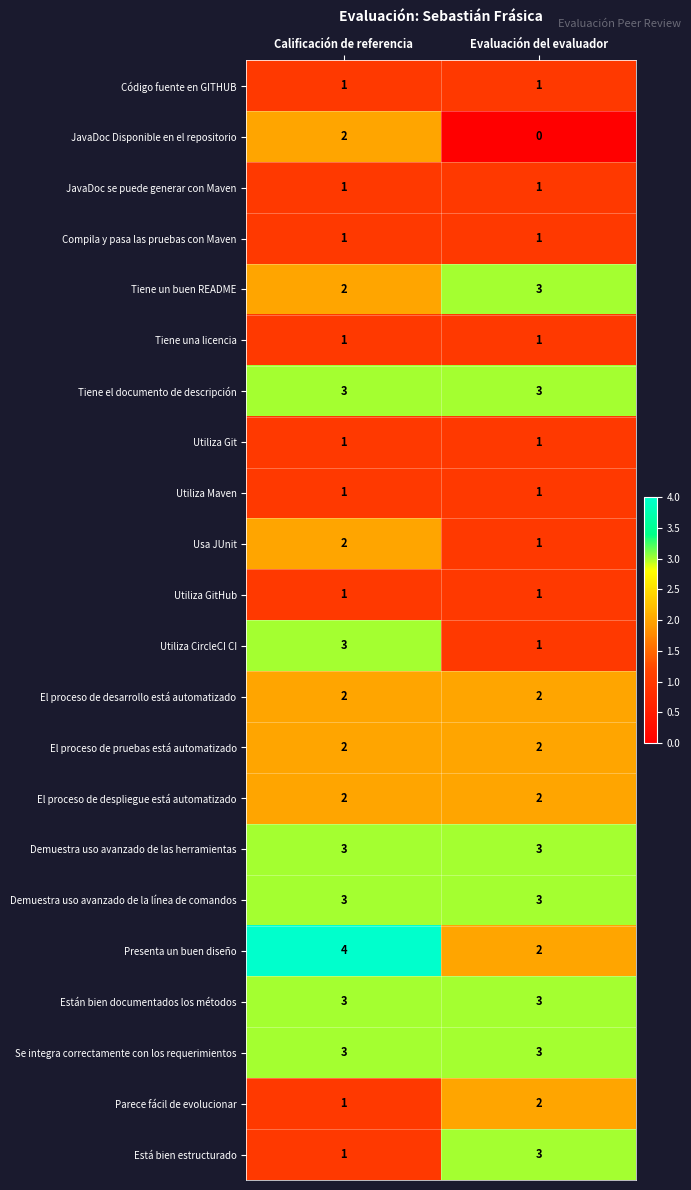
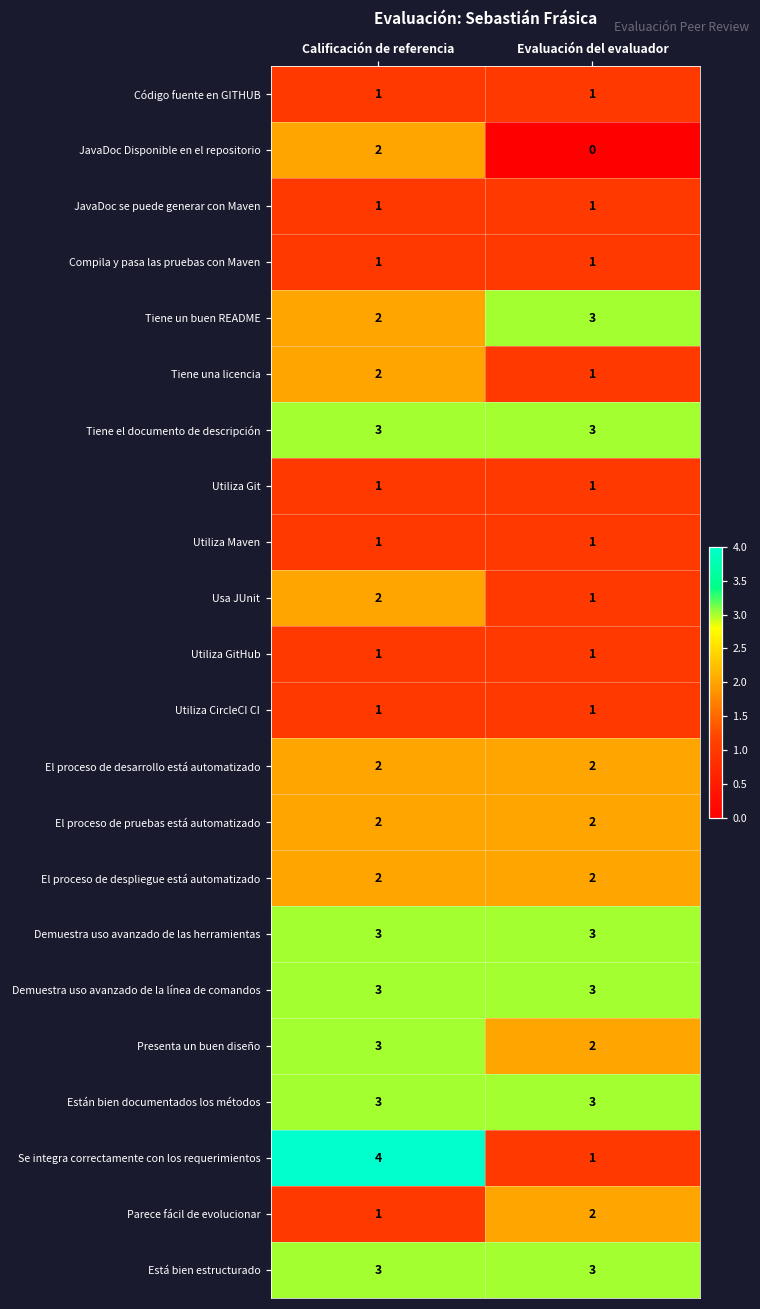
  {
    "Código fuente en GITHUB": {
      "Calificación de referencia": 1,
      "Evaluación del evaluador": 1
    },
    "JavaDoc Disponible en el repositorio": {
      "Calificación de referencia": 2,
      "Evaluación del evaluador": 0
    },
    "JavaDoc se puede generar con Maven": {
      "Calificación de referencia": 1,
      "Evaluación del evaluador": 1
    },
    "Compila y pasa las pruebas con Maven": {
      "Calificación de referencia": 1,
      "Evaluación del evaluador": 1
    },
    "Tiene un buen README": {
      "Calificación de referencia": 2,
      "Evaluación del evaluador": 3
    },
    "Tiene una licencia": {
-     "Calificación de referencia": 1,
+     "Calificación de referencia": 2,
      "Evaluación del evaluador": 1
    },
    "Tiene el documento de descripción": {
      "Calificación de referencia": 3,
      "Evaluación del evaluador": 3
    },
    "Utiliza Git": {
      "Calificación de referencia": 1,
      "Evaluación del evaluador": 1
    },
    "Utiliza Maven": {
      "Calificación de referencia": 1,
      "Evaluación del evaluador": 1
    },
    "Usa JUnit": {
      "Calificación de referencia": 2,
      "Evaluación del evaluador": 1
    },
    "Utiliza GitHub": {
      "Calificación de referencia": 1,
      "Evaluación del evaluador": 1
    },
    "Utiliza CircleCI CI": {
-     "Calificación de referencia": 3,
+     "Calificación de referencia": 1,
      "Evaluación del evaluador": 1
    },
    "El proceso de desarrollo está automatizado": {
      "Calificación de referencia": 2,
      "Evaluación del evaluador": 2
    },
    "El proceso de pruebas está automatizado": {
      "Calificación de referencia": 2,
      "Evaluación del evaluador": 2
    },
    "El proceso de despliegue está automatizado": {
      "Calificación de referencia": 2,
      "Evaluación del evaluador": 2
    },
    "Demuestra uso avanzado de las herramientas": {
      "Calificación de referencia": 3,
      "Evaluación del evaluador": 3
    },
    "Demuestra uso avanzado de la línea de comandos": {
      "Calificación de referencia": 3,
      "Evaluación del evaluador": 3
    },
    "Presenta un buen diseño": {
-     "Calificación de referencia": 4,
+     "Calificación de referencia": 3,
      "Evaluación del evaluador": 2
    },
    "Están bien documentados los métodos": {
      "Calificación de referencia": 3,
      "Evaluación del evaluador": 3
    },
    "Se integra correctamente con los requerimientos": {
-     "Calificación de referencia": 3,
-     "Evaluación del evaluador": 3
+     "Calificación de referencia": 4,
+     "Evaluación del evaluador": 1
    },
    "Parece fácil de evolucionar": {
      "Calificación de referencia": 1,
      "Evaluación del evaluador": 2
    },
    "Está bien estructurado": {
-     "Calificación de referencia": 1,
+     "Calificación de referencia": 3,
      "Evaluación del evaluador": 3
    }
  }
